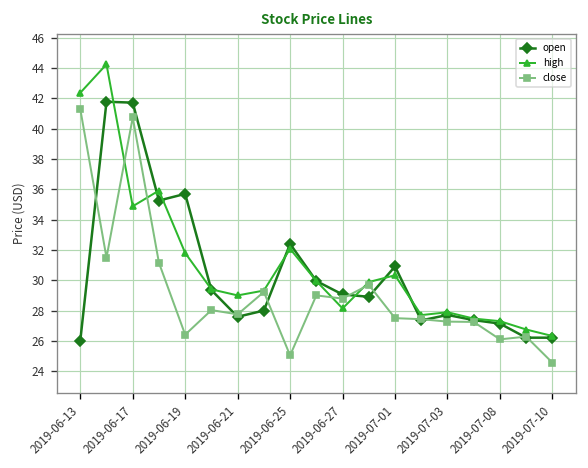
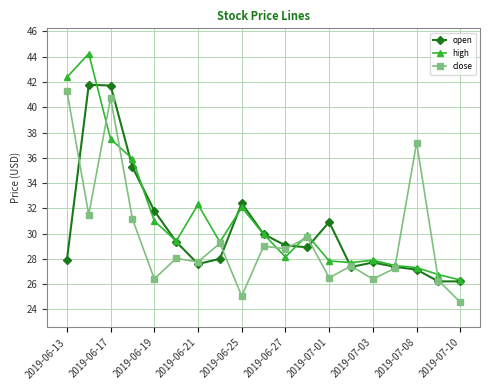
  {
    "open": {
-     "2019-06-13": 26.0,
+     "2019-06-13": 27.9,
      "2019-06-17": 41.7,
-     "2019-06-19": 35.7,
+     "2019-06-19": 31.8,
      "2019-06-25": 32.4,
      "2019-06-27": 29.1,
      "2019-07-01": 30.9
    },
    "high": {
      "2019-06-13": 42.4,
-     "2019-06-17": 34.9,
-     "2019-06-19": 31.8,
-     "2019-06-21": 29.0,
+     "2019-06-17": 37.5,
+     "2019-06-19": 31.0,
+     "2019-06-21": 32.3,
      "2019-06-25": 32.1,
      "2019-06-27": 28.1,
-     "2019-07-01": 30.3
+     "2019-07-01": 27.8
    },
    "close": {
      "2019-06-13": 41.3,
      "2019-06-17": 40.7,
      "2019-06-19": 26.4,
      "2019-06-25": 25.0,
      "2019-06-27": 28.8,
-     "2019-07-01": 27.5,
-     "2019-07-03": 27.3,
-     "2019-07-08": 26.1,
+     "2019-07-01": 26.5,
+     "2019-07-03": 26.4,
+     "2019-07-08": 37.2,
      "2019-07-10": 24.6
    }
  }
